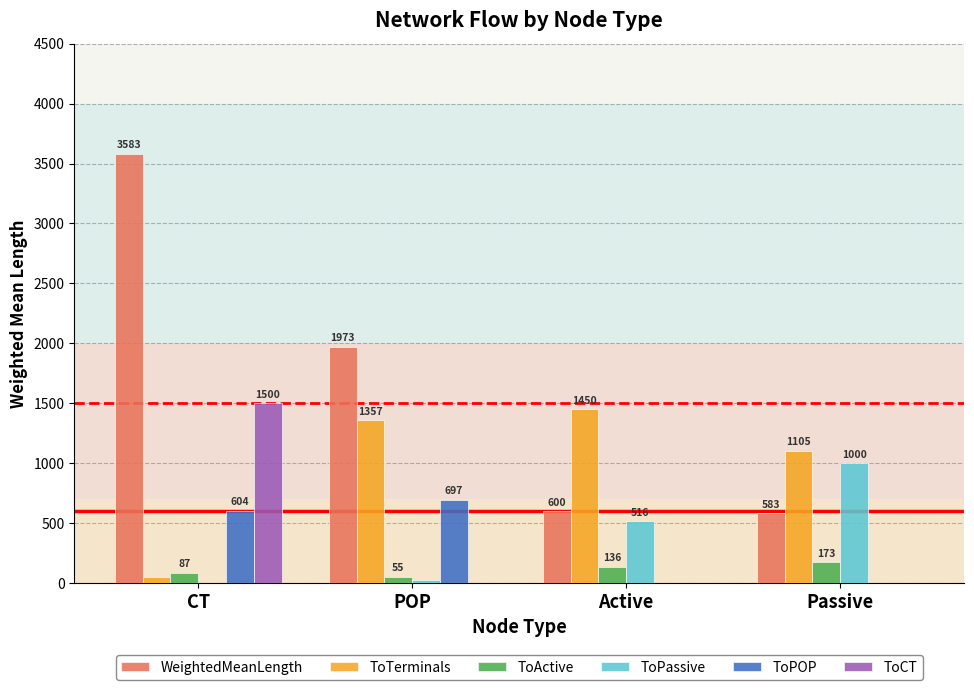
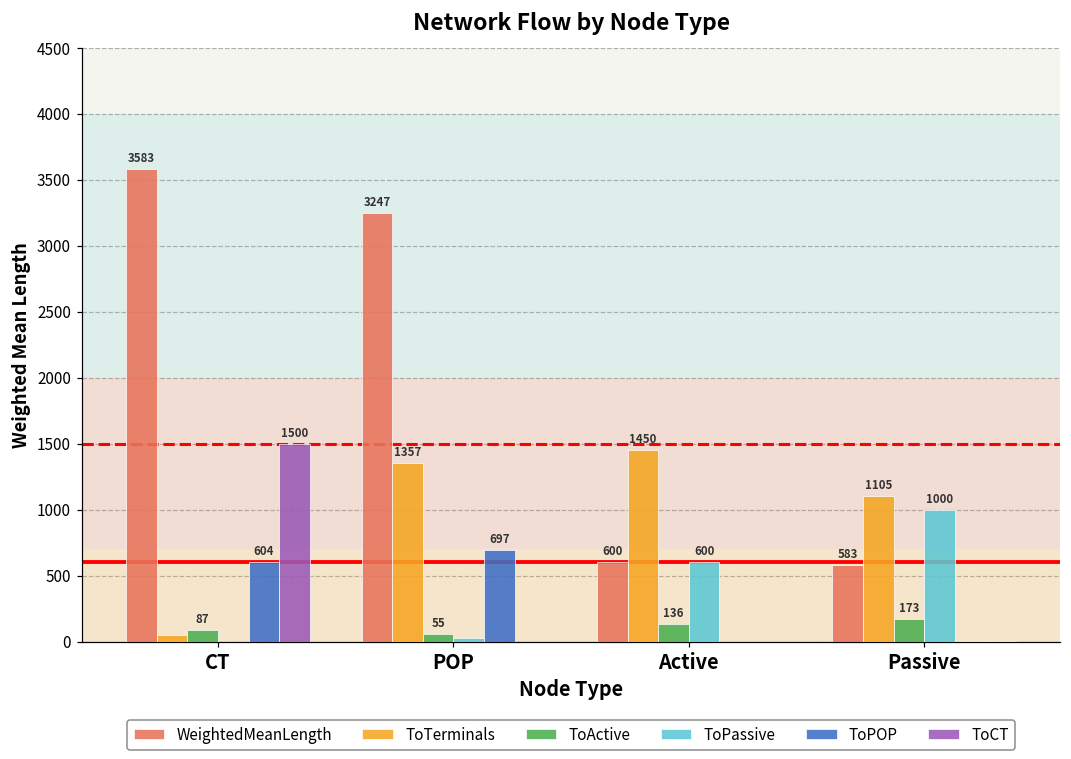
  {
    "WeightedMeanLength": {
      "CT": 3583,
-     "POP": 1973,
+     "POP": 3247,
      "Active": 600,
      "Passive": 583
    },
    "ToTerminals": {
      "POP": 1357,
      "Active": 1450,
      "Passive": 1105
    },
    "ToActive": {
      "CT": 87,
      "POP": 55,
      "Active": 136,
      "Passive": 173
    },
    "ToPassive": {
-     "Active": 516,
+     "Active": 600,
      "Passive": 1000
    },
    "ToPOP": {
      "CT": 604,
      "POP": 697
    },
    "ToCT": {
      "CT": 1500
    }
  }
